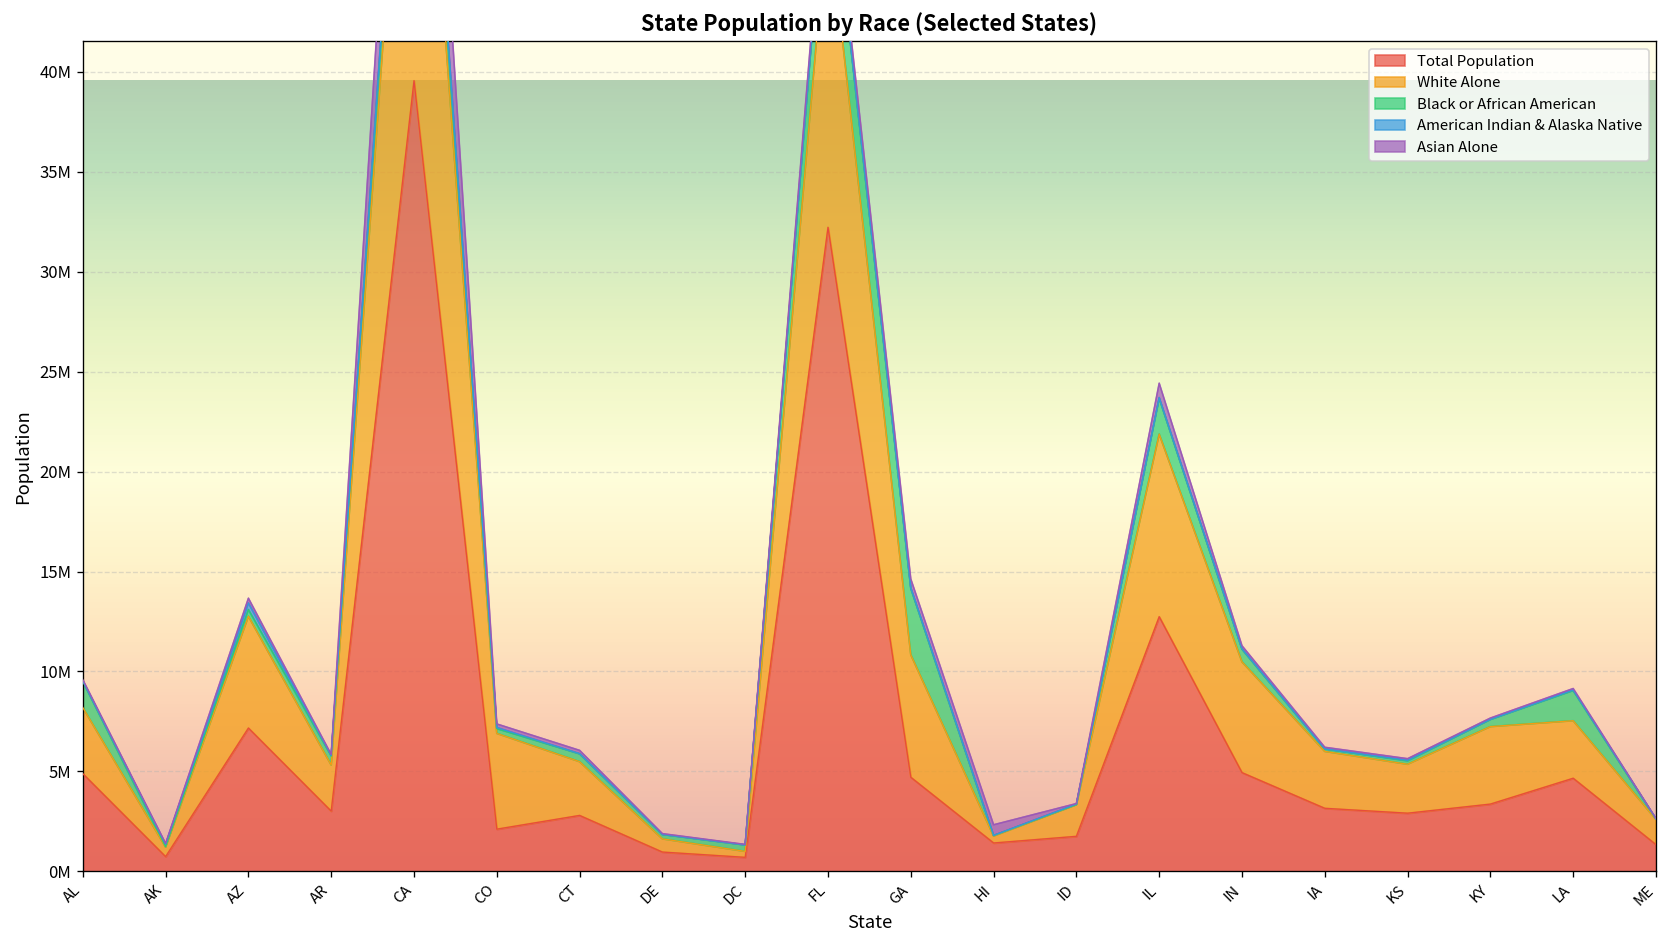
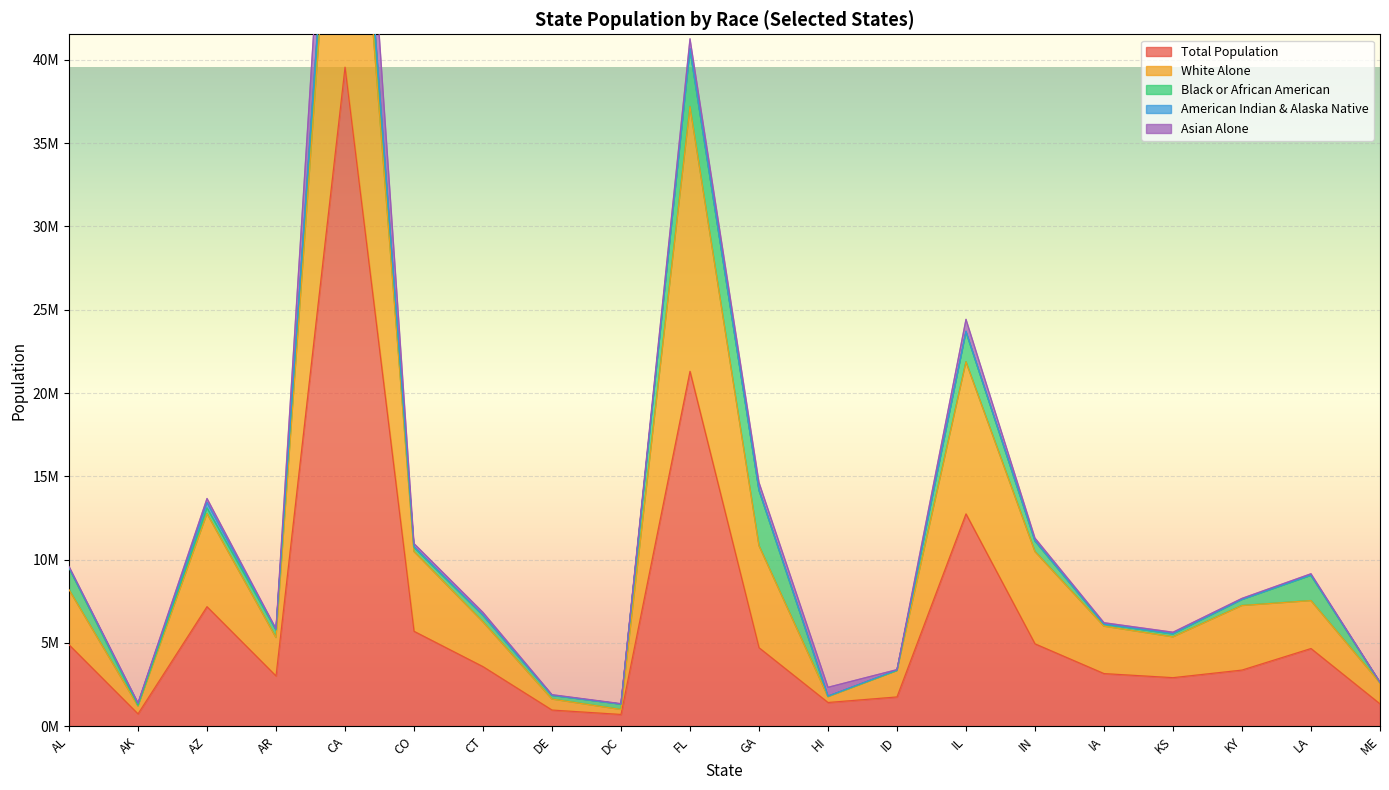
  {
    "Total Population": {
      "AL": 4900000,
      "AK": 700000,
      "AZ": 7200000,
      "AR": 3000000,
      "CA": 39600000,
-     "CO": 2100000,
-     "CT": 2800000,
+     "CO": 5700000,
+     "CT": 3600000,
      "DE": 1000000,
      "DC": 700000,
-     "FL": 32200000,
+     "FL": 21300000,
      "GA": 4700000,
      "HI": 1400000,
      "ID": 1800000,
      "IL": 12700000,
      "IN": 4900000,
      "IA": 3200000,
      "KS": 2900000,
      "KY": 3400000,
      "LA": 4700000,
      "ME": 1300000
    },
    "White Alone": {
      "AL": 3300000,
      "AZ": 5600000,
      "AR": 2300000,
      "CO": 4800000,
      "CT": 2700000,
      "DE": 700000,
      "DC": 300000,
      "GA": 6100000,
      "IL": 9100000,
      "IN": 5500000,
      "KS": 2400000,
      "KY": 3900000,
      "LA": 2900000
    },
    "Black or African American": {
      "AZ": 300000
    },
    "American Indian & Alaska Native": {
      "AZ": 300000
    },
    "Asian Alone": {
      "AZ": 200000,
      "CO": 200000,
      "CT": 200000,
      "GA": 400000,
      "HI": 500000,
      "IL": 700000,
      "IN": 200000
    }
  }
